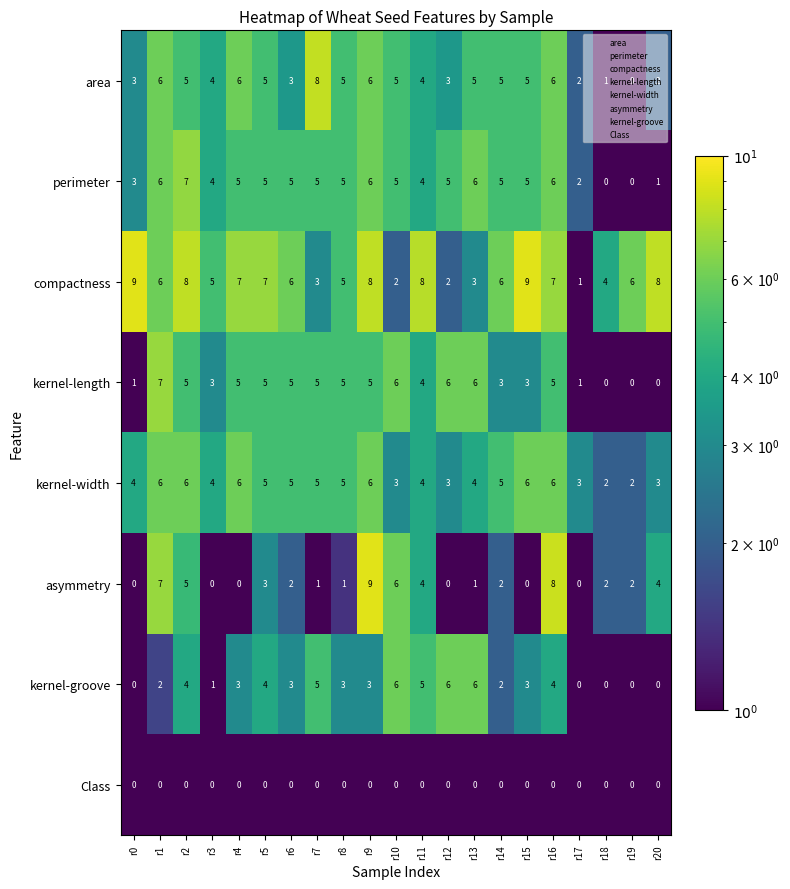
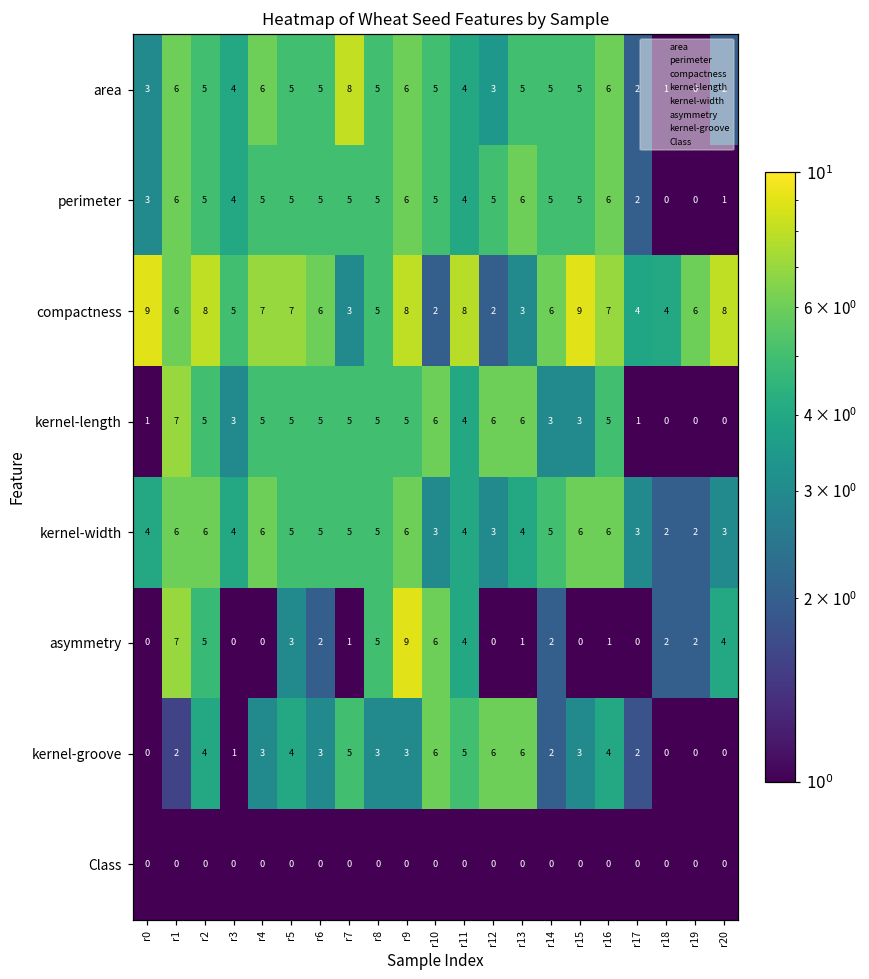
  {
    "area": {
      "r0": 3,
      "r1": 6,
      "r2": 5,
      "r3": 4,
      "r4": 6,
      "r5": 5,
-     "r6": 3,
+     "r6": 5,
      "r7": 8,
      "r8": 5,
      "r9": 6,
      "r10": 5,
      "r11": 4,
      "r12": 3,
      "r13": 5,
      "r14": 5,
      "r15": 5,
      "r16": 6,
      "r17": 2
    },
    "perimeter": {
      "r0": 3,
      "r1": 6,
-     "r2": 7,
+     "r2": 5,
      "r3": 4,
      "r4": 5,
      "r5": 5,
      "r6": 5,
      "r7": 5,
      "r8": 5,
      "r9": 6,
      "r10": 5,
      "r11": 4,
      "r12": 5,
      "r13": 6,
      "r14": 5,
      "r15": 5,
      "r16": 6,
      "r17": 2,
      "r18": 0,
      "r19": 0,
      "r20": 1
    },
    "compactness": {
      "r0": 9,
      "r1": 6,
      "r2": 8,
      "r3": 5,
      "r4": 7,
      "r5": 7,
      "r6": 6,
      "r7": 3,
      "r8": 5,
      "r9": 8,
      "r10": 2,
      "r11": 8,
      "r12": 2,
      "r13": 3,
      "r14": 6,
      "r15": 9,
      "r16": 7,
-     "r17": 1,
+     "r17": 4,
      "r18": 4,
      "r19": 6,
      "r20": 8
    },
    "kernel-length": {
      "r0": 1,
      "r1": 7,
      "r2": 5,
      "r3": 3,
      "r4": 5,
      "r5": 5,
      "r6": 5,
      "r7": 5,
      "r8": 5,
      "r9": 5,
      "r10": 6,
      "r11": 4,
      "r12": 6,
      "r13": 6,
      "r14": 3,
      "r15": 3,
      "r16": 5,
      "r17": 1,
      "r18": 0,
      "r19": 0,
      "r20": 0
    },
    "kernel-width": {
      "r0": 4,
      "r1": 6,
      "r2": 6,
      "r3": 4,
      "r4": 6,
      "r5": 5,
      "r6": 5,
      "r7": 5,
      "r8": 5,
      "r9": 6,
      "r10": 3,
      "r11": 4,
      "r12": 3,
      "r13": 4,
      "r14": 5,
      "r15": 6,
      "r16": 6,
      "r17": 3,
      "r18": 2,
      "r19": 2,
      "r20": 3
    },
    "asymmetry": {
      "r0": 0,
      "r1": 7,
      "r2": 5,
      "r3": 0,
      "r4": 0,
      "r5": 3,
      "r6": 2,
      "r7": 1,
-     "r8": 1,
+     "r8": 5,
      "r9": 9,
      "r10": 6,
      "r11": 4,
      "r12": 0,
      "r13": 1,
      "r14": 2,
      "r15": 0,
-     "r16": 8,
+     "r16": 1,
      "r17": 0,
      "r18": 2,
      "r19": 2,
      "r20": 4
    },
    "kernel-groove": {
      "r0": 0,
      "r1": 2,
      "r2": 4,
      "r3": 1,
      "r4": 3,
      "r5": 4,
      "r6": 3,
      "r7": 5,
      "r8": 3,
      "r9": 3,
      "r10": 6,
      "r11": 5,
      "r12": 6,
      "r13": 6,
      "r14": 2,
      "r15": 3,
      "r16": 4,
-     "r17": 0,
+     "r17": 2,
      "r18": 0,
      "r19": 0,
      "r20": 0
    },
    "Class": {
      "r0": 0,
      "r1": 0,
      "r2": 0,
      "r3": 0,
      "r4": 0,
      "r5": 0,
      "r6": 0,
      "r7": 0,
      "r8": 0,
      "r9": 0,
      "r10": 0,
      "r11": 0,
      "r12": 0,
      "r13": 0,
      "r14": 0,
      "r15": 0,
      "r16": 0,
      "r17": 0,
      "r18": 0,
      "r19": 0,
      "r20": 0
    }
  }
